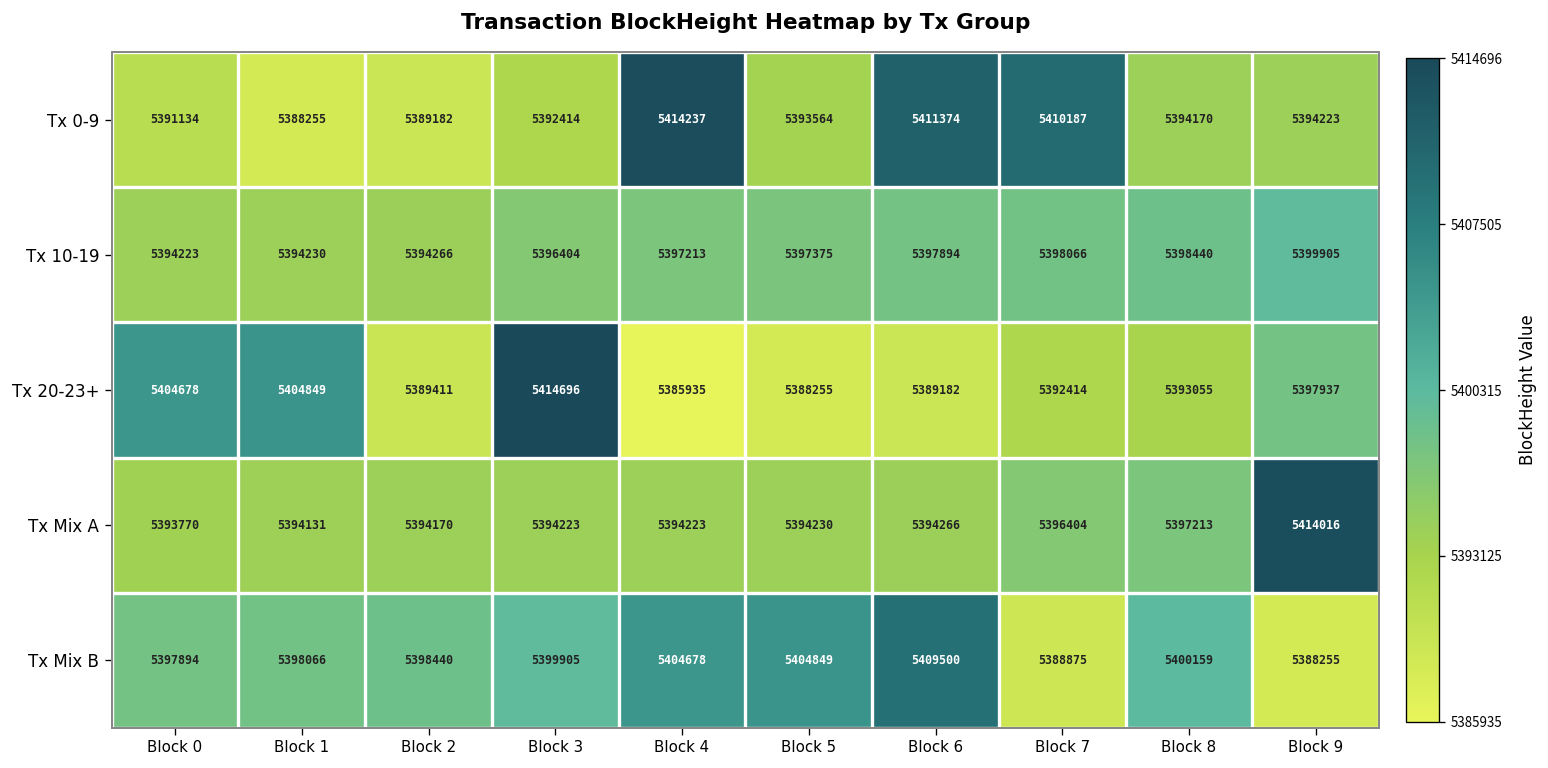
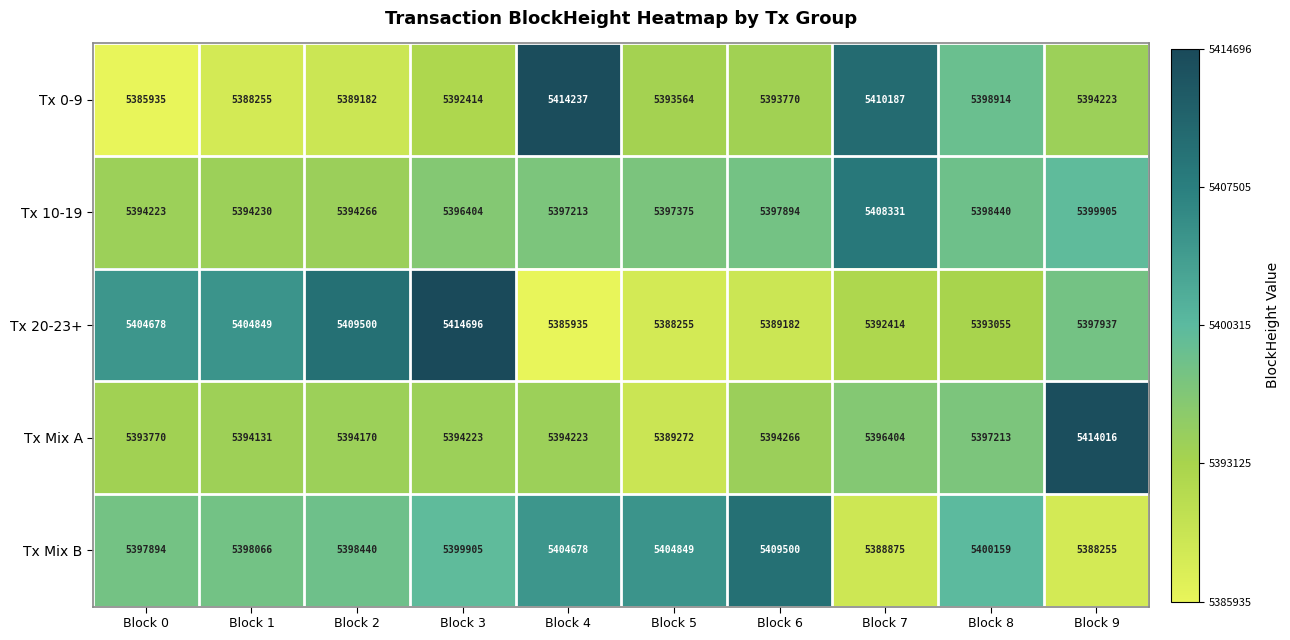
  {
    "Tx 0-9": {
-     "Block 0": 5391134,
+     "Block 0": 5385935,
      "Block 1": 5388255,
      "Block 2": 5389182,
      "Block 3": 5392414,
      "Block 4": 5414237,
      "Block 5": 5393564,
-     "Block 6": 5411374,
+     "Block 6": 5393770,
      "Block 7": 5410187,
-     "Block 8": 5394170,
+     "Block 8": 5398914,
      "Block 9": 5394223
    },
    "Tx 10-19": {
      "Block 0": 5394223,
      "Block 1": 5394230,
      "Block 2": 5394266,
      "Block 3": 5396404,
      "Block 4": 5397213,
      "Block 5": 5397375,
      "Block 6": 5397894,
-     "Block 7": 5398066,
+     "Block 7": 5408331,
      "Block 8": 5398440,
      "Block 9": 5399905
    },
    "Tx 20-23+": {
      "Block 0": 5404678,
      "Block 1": 5404849,
-     "Block 2": 5389411,
+     "Block 2": 5409500,
      "Block 3": 5414696,
      "Block 4": 5385935,
      "Block 5": 5388255,
      "Block 6": 5389182,
      "Block 7": 5392414,
      "Block 8": 5393055,
      "Block 9": 5397937
    },
    "Tx Mix A": {
      "Block 0": 5393770,
      "Block 1": 5394131,
      "Block 2": 5394170,
      "Block 3": 5394223,
      "Block 4": 5394223,
-     "Block 5": 5394230,
+     "Block 5": 5389272,
      "Block 6": 5394266,
      "Block 7": 5396404,
      "Block 8": 5397213,
      "Block 9": 5414016
    },
    "Tx Mix B": {
      "Block 0": 5397894,
      "Block 1": 5398066,
      "Block 2": 5398440,
      "Block 3": 5399905,
      "Block 4": 5404678,
      "Block 5": 5404849,
      "Block 6": 5409500,
      "Block 7": 5388875,
      "Block 8": 5400159,
      "Block 9": 5388255
    }
  }
